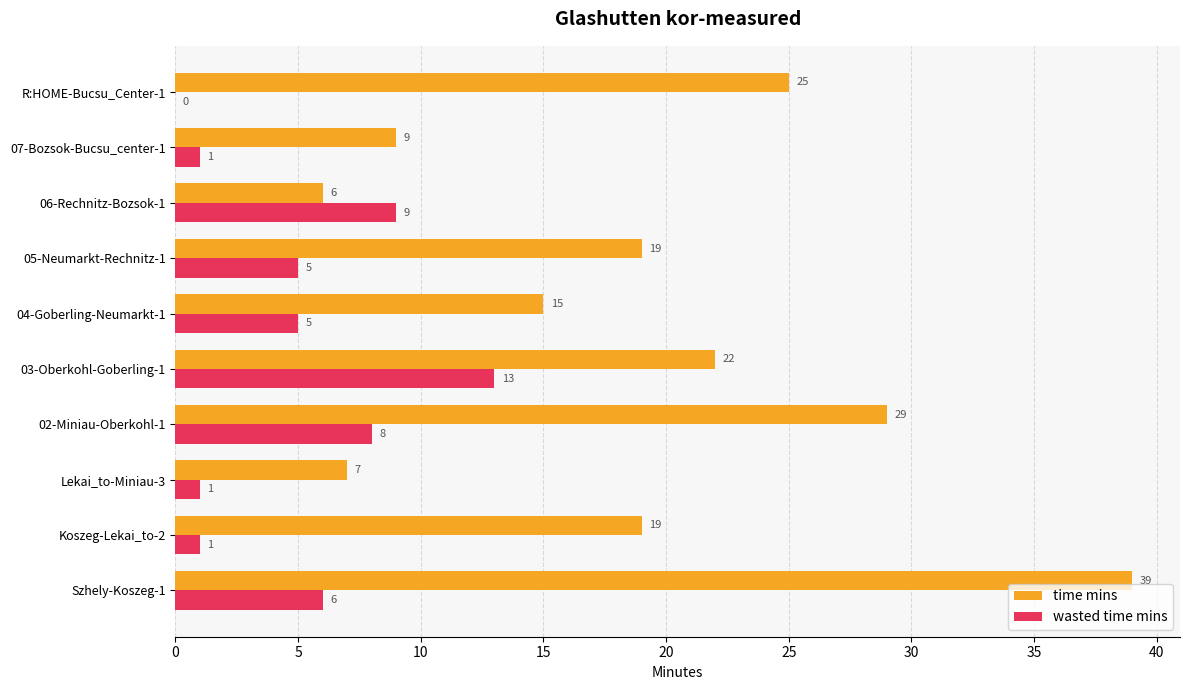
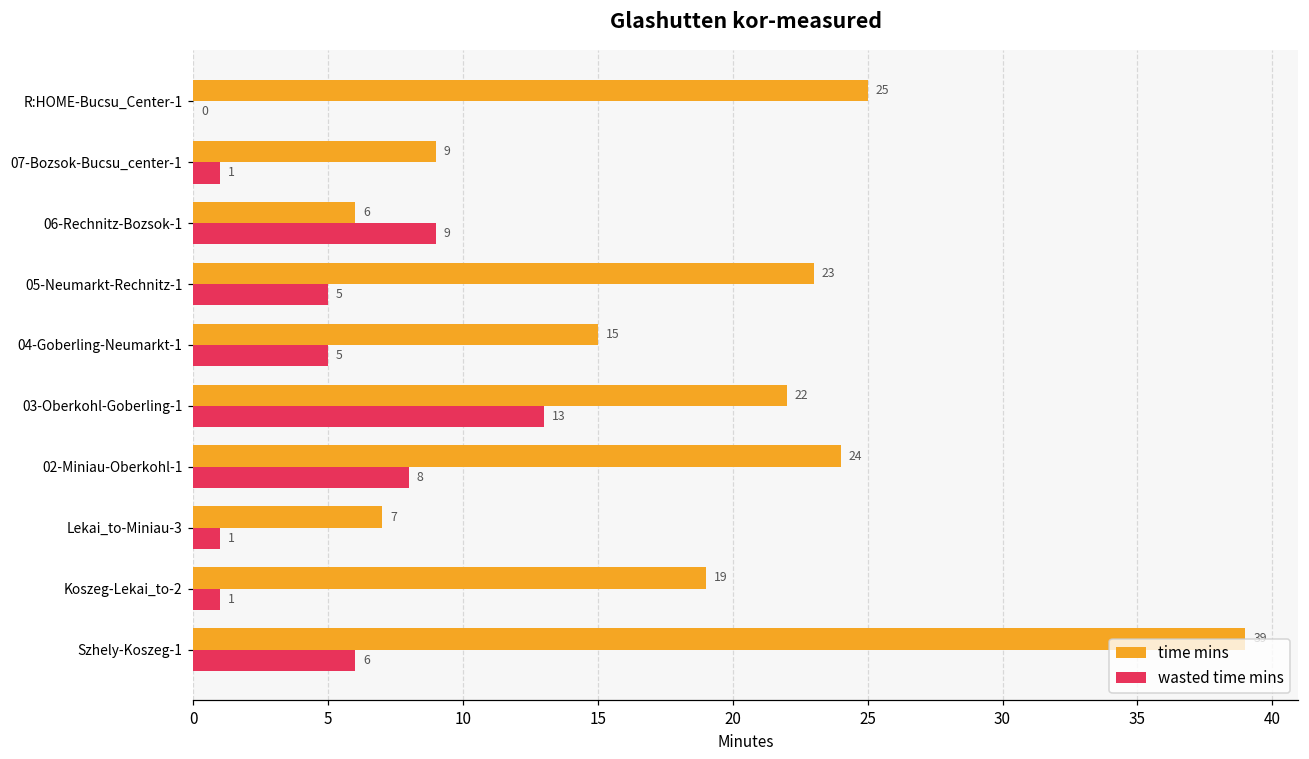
  {
    "time mins": {
      "R:HOME-Bucsu_Center-1": 25,
      "07-Bozsok-Bucsu_center-1": 9,
      "06-Rechnitz-Bozsok-1": 6,
-     "05-Neumarkt-Rechnitz-1": 19,
+     "05-Neumarkt-Rechnitz-1": 23,
      "04-Goberling-Neumarkt-1": 15,
      "03-Oberkohl-Goberling-1": 22,
-     "02-Miniau-Oberkohl-1": 29,
+     "02-Miniau-Oberkohl-1": 24,
      "Lekai_to-Miniau-3": 7,
      "Koszeg-Lekai_to-2": 19
    },
    "wasted time mins": {
      "R:HOME-Bucsu_Center-1": 0,
      "07-Bozsok-Bucsu_center-1": 1,
      "06-Rechnitz-Bozsok-1": 9,
      "05-Neumarkt-Rechnitz-1": 5,
      "04-Goberling-Neumarkt-1": 5,
      "03-Oberkohl-Goberling-1": 13,
      "02-Miniau-Oberkohl-1": 8,
      "Lekai_to-Miniau-3": 1,
      "Koszeg-Lekai_to-2": 1,
      "Szhely-Koszeg-1": 6
    }
  }
